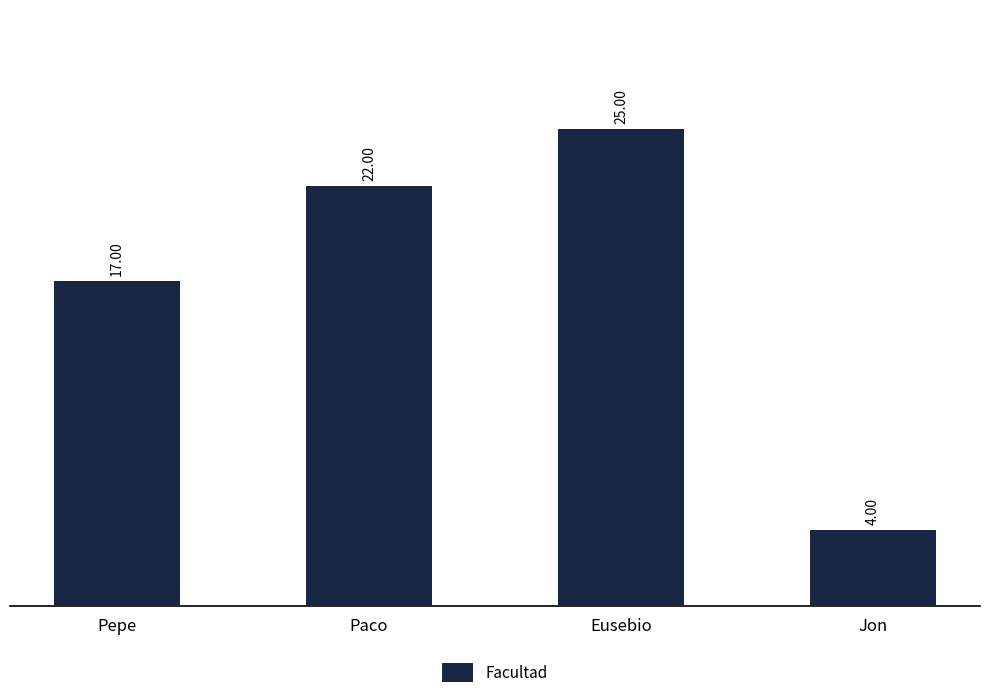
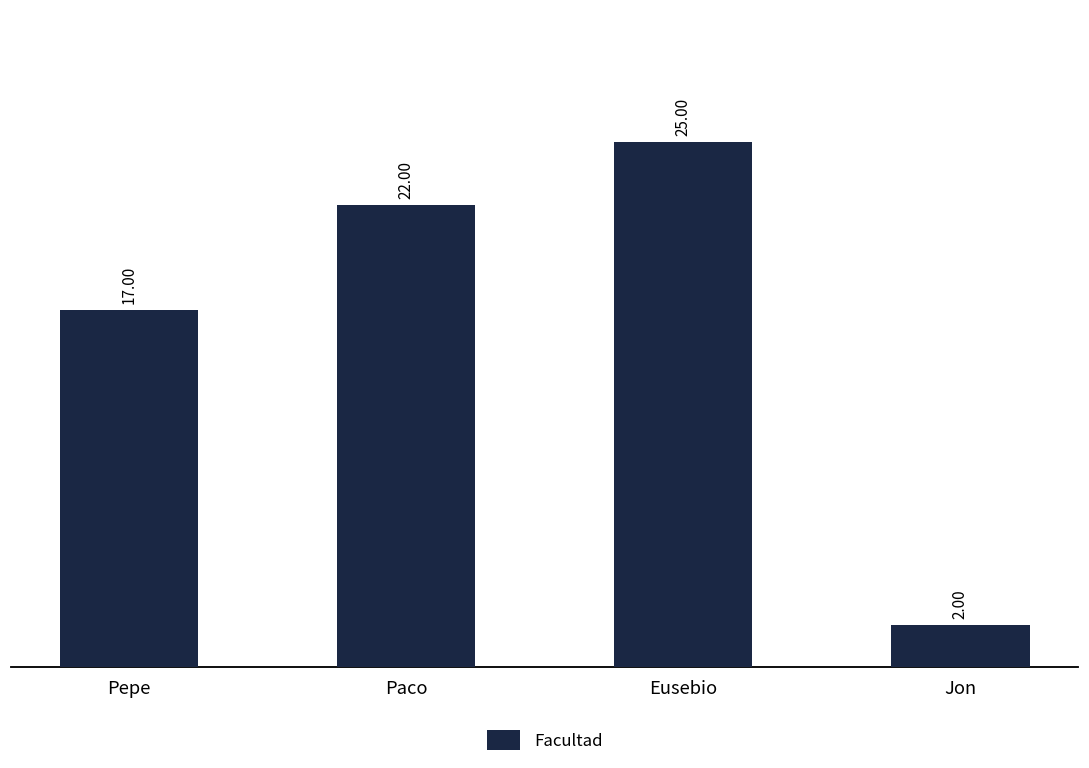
  {
    "Pepe": 17.00,
    "Paco": 22.00,
    "Eusebio": 25.00,
-   "Jon": 4.00
+   "Jon": 2.00
  }
